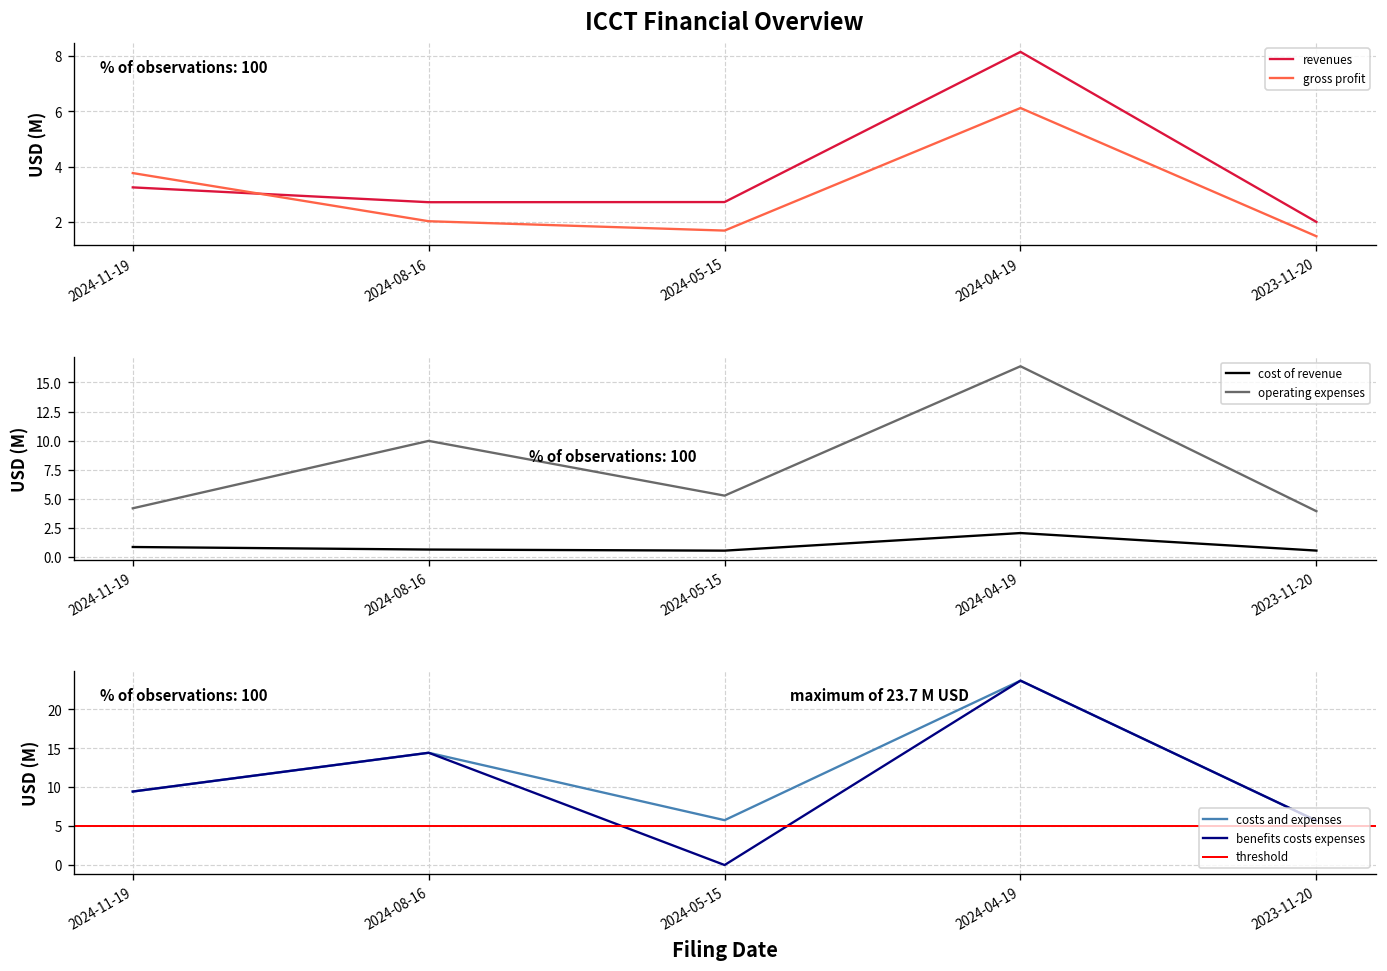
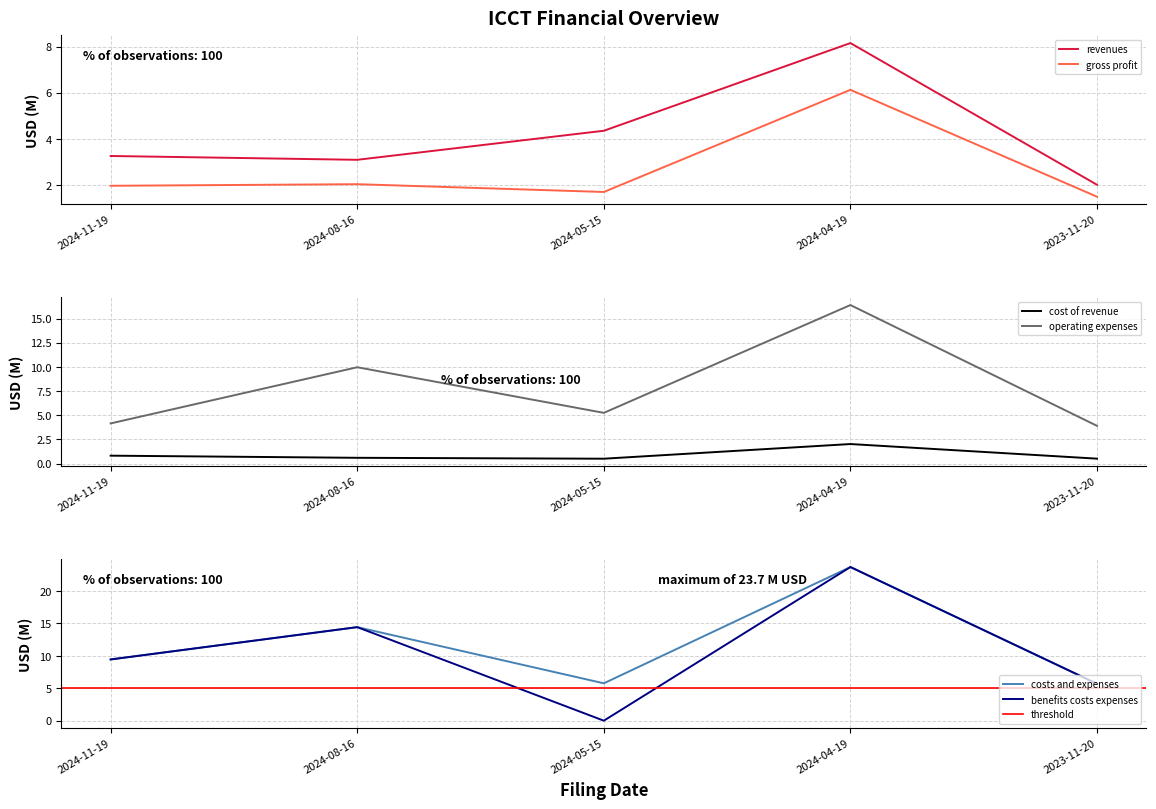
  {
    "ICCT Financial Overview": {
      "revenues": {
        "2024-11-19": 3.3,
-       "2024-08-16": 2.7,
-       "2024-05-15": 2.7,
+       "2024-08-16": 3.1,
+       "2024-05-15": 4.3,
        "2024-04-19": 8.2,
        "2023-11-20": 2.0
      },
      "gross profit": {
-       "2024-11-19": 3.8,
+       "2024-11-19": 2.0,
        "2024-08-16": 2.0,
        "2024-05-15": 1.7,
        "2024-04-19": 6.1,
        "2023-11-20": 1.5
      }
    }
  }
